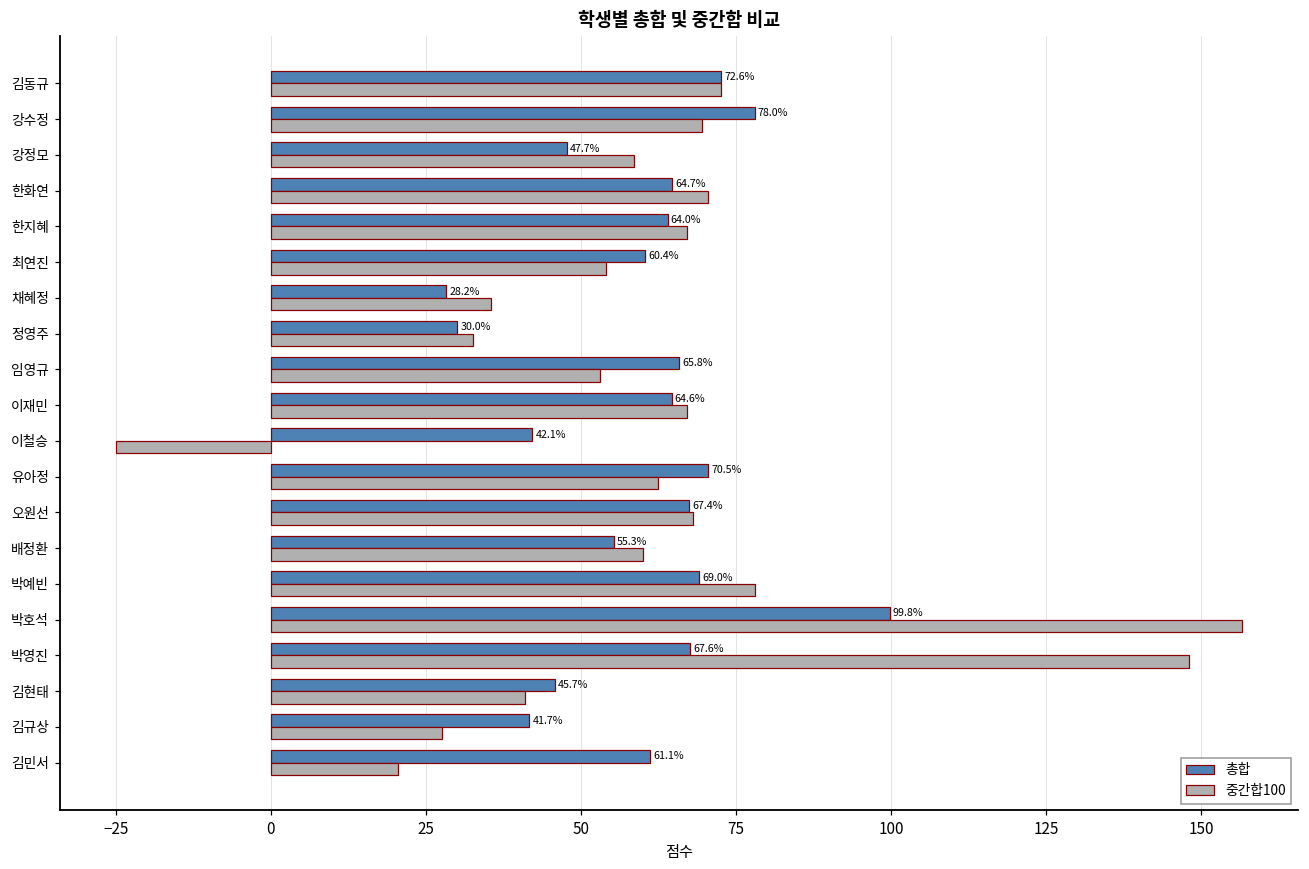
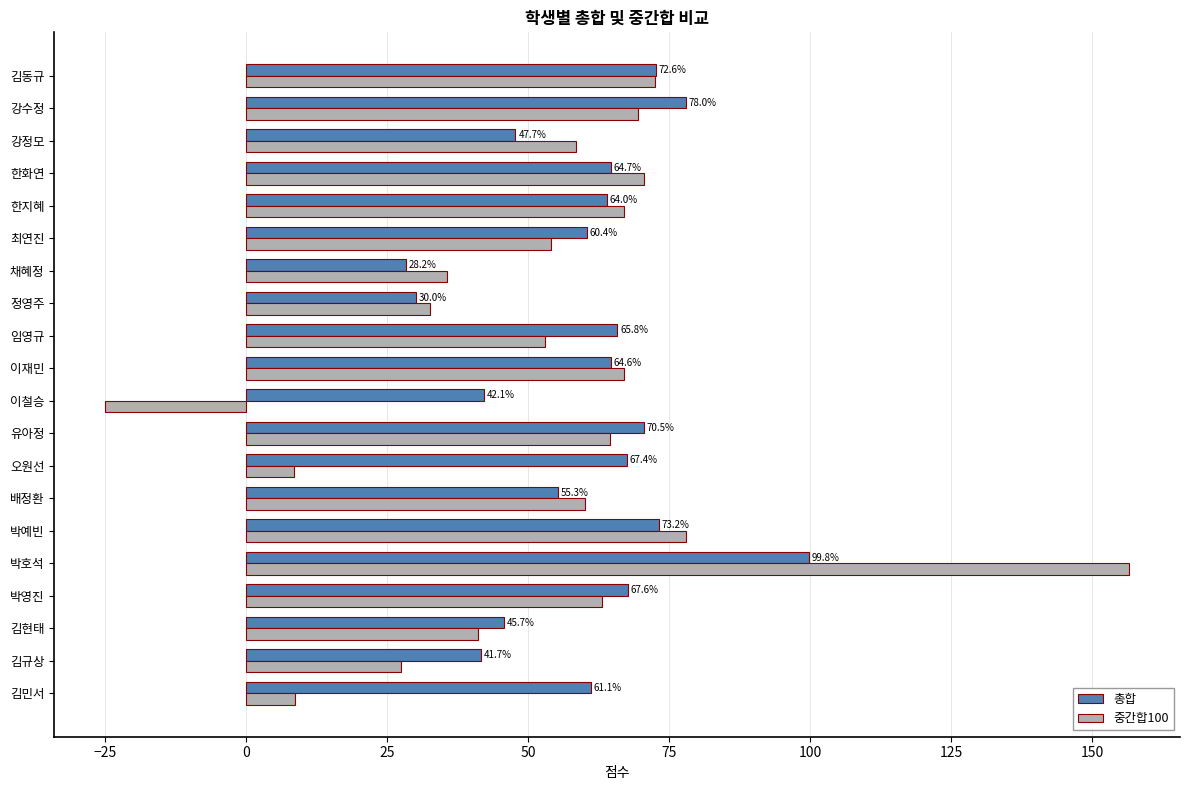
  {
    "총합": {
      "김동규": "72.6%",
      "강수정": "78.0%",
      "강정모": "47.7%",
      "한화연": "64.7%",
      "한지혜": "64.0%",
      "최연진": "60.4%",
      "채혜정": "28.2%",
      "정영주": "30.0%",
      "임영규": "65.8%",
      "이재민": "64.6%",
      "이철승": "42.1%",
      "유아정": "70.5%",
      "오원선": "67.4%",
      "배정환": "55.3%",
-     "박예빈": "69.0%",
+     "박예빈": "73.2%",
      "박호석": "99.8%",
      "박영진": "67.6%",
      "김현태": "45.7%",
      "김규상": "41.7%",
      "김민서": "61.1%"
    },
    "중간합100": {
      "김동규": "73",
      "강수정": "70",
      "강정모": "59",
      "한화연": "71",
      "한지혜": "67",
      "최연진": "54",
      "채혜정": "36",
      "정영주": "33",
      "임영규": "53",
      "이재민": "67",
      "이철승": "-25",
-     "유아정": "62",
-     "오원선": "68",
+     "유아정": "65",
+     "오원선": "9",
      "배정환": "60",
      "박예빈": "78",
      "박호석": "157",
-     "박영진": "148",
+     "박영진": "63",
      "김현태": "41",
      "김규상": "28",
-     "김민서": "21"
+     "김민서": "9"
    }
  }
